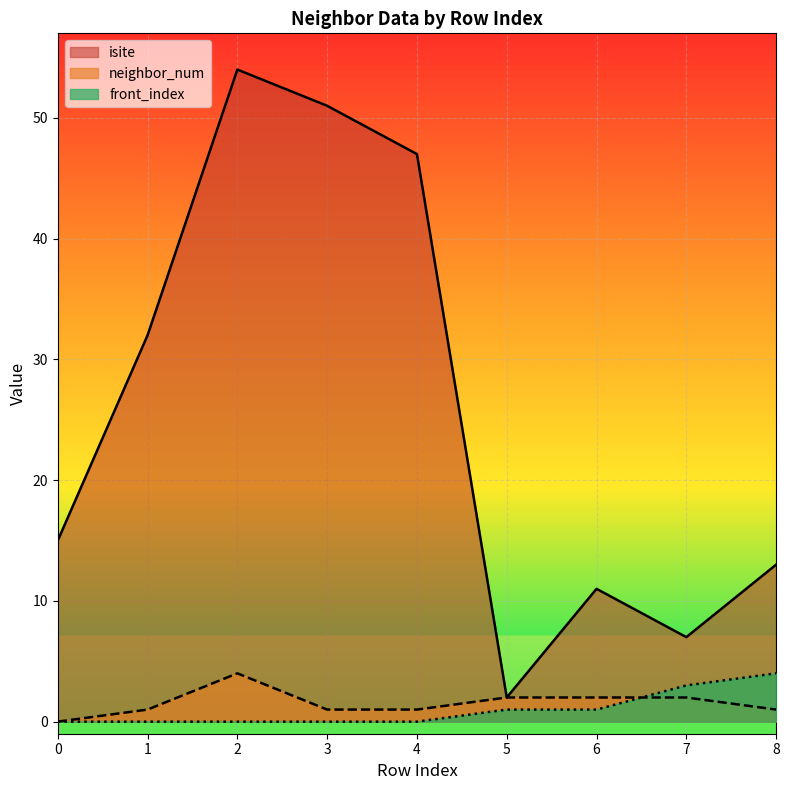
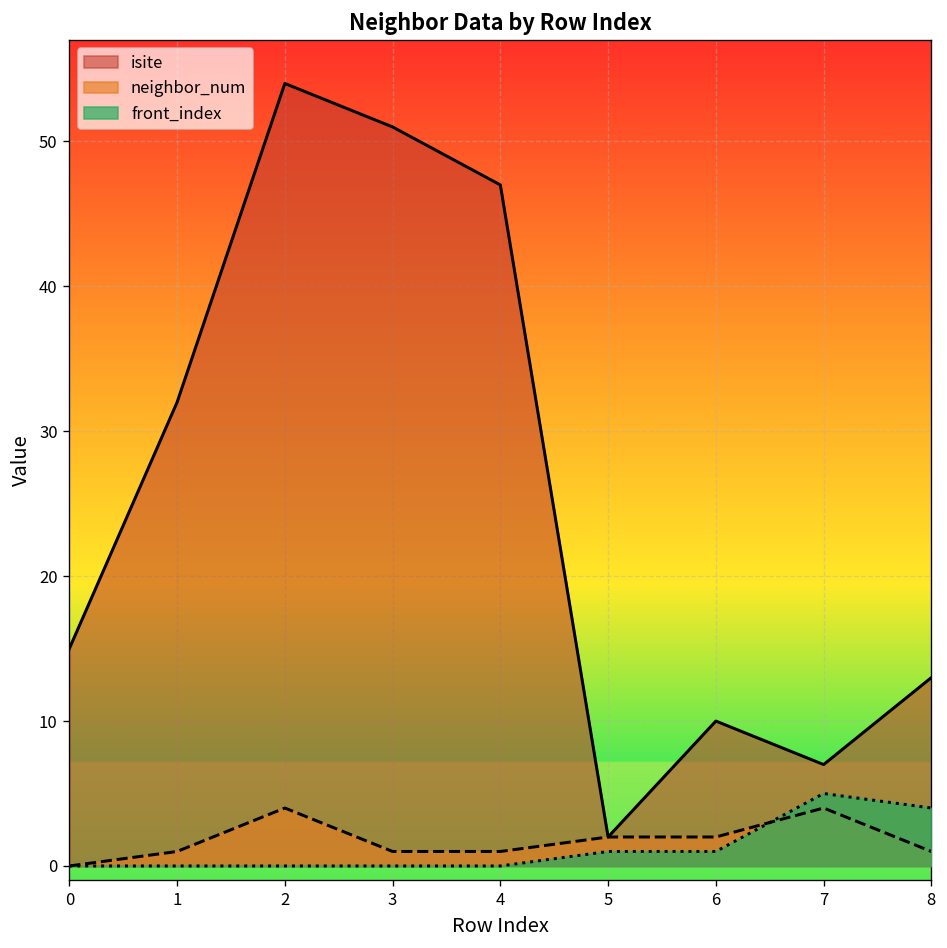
  {
    "isite": {
      "0": 15,
      "1": 32,
      "2": 54,
      "3": 51,
      "4": 47,
-     "6": 11,
+     "6": 10,
      "7": 7,
      "8": 13
    },
    "neighbor_num": {
      "1": 1,
      "2": 4,
      "3": 1,
      "4": 1,
      "6": 2,
-     "7": 2,
+     "7": 4,
      "8": 1
    },
    "front_index": {
      "1": 0,
      "2": 0,
      "3": 0,
      "4": 0,
      "5": 1,
      "6": 1,
-     "7": 3,
+     "7": 5,
      "8": 4
    }
  }
